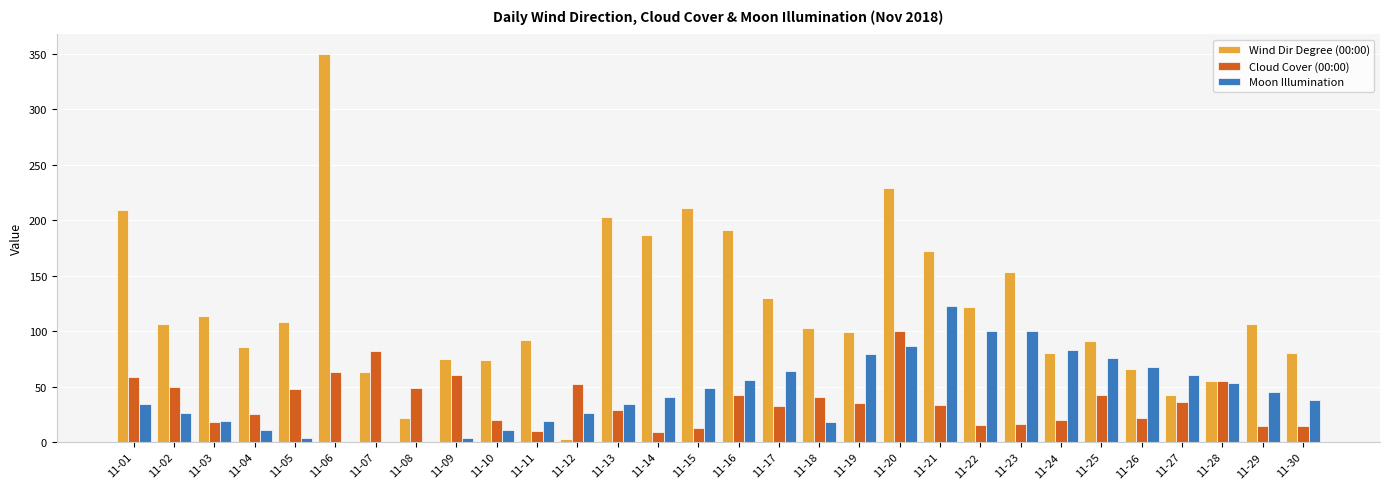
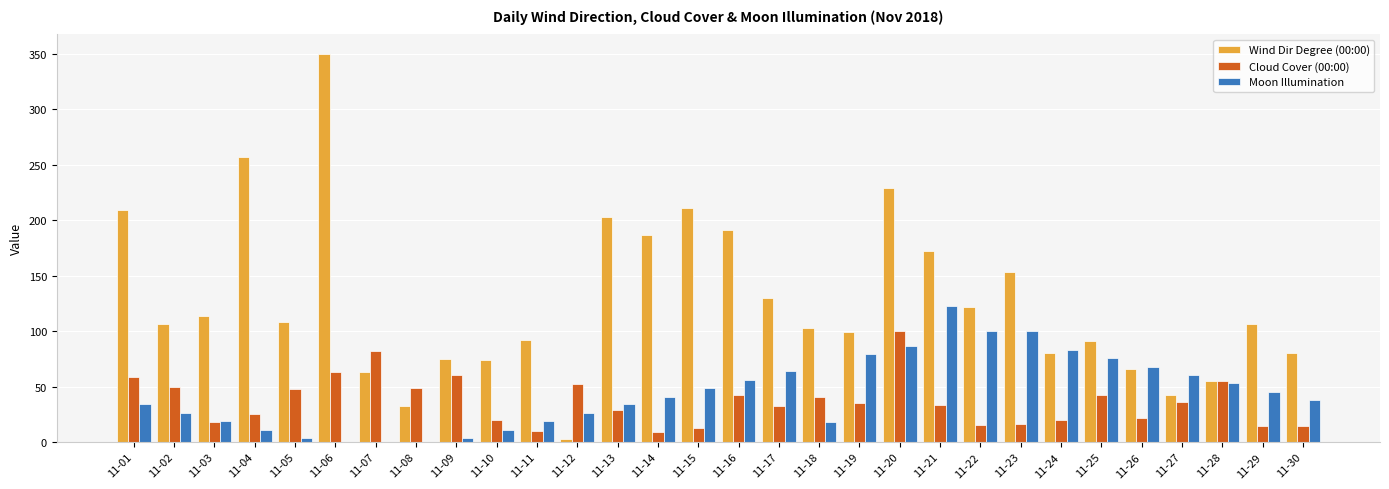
  {
    "Wind Dir Degree (00:00)": {
      "11-01": 209,
      "11-02": 106,
      "11-03": 114,
-     "11-04": 86,
+     "11-04": 257,
      "11-05": 108,
      "11-06": 350,
      "11-07": 63,
-     "11-08": 22,
+     "11-08": 32,
      "11-09": 75,
      "11-10": 74,
      "11-11": 92,
      "11-12": 3,
      "11-13": 203,
      "11-14": 187,
      "11-15": 211,
      "11-16": 191,
      "11-17": 130,
      "11-18": 103,
      "11-19": 99,
      "11-20": 229,
      "11-21": 172,
      "11-22": 122,
      "11-23": 153,
      "11-24": 80,
      "11-25": 91,
      "11-26": 66,
      "11-27": 42,
      "11-28": 55,
      "11-29": 106,
      "11-30": 80
    },
    "Cloud Cover (00:00)": {
      "11-01": 59,
      "11-02": 50,
      "11-03": 18,
      "11-04": 25,
      "11-05": 48,
      "11-06": 63,
      "11-07": 82,
      "11-08": 49,
      "11-09": 60,
      "11-10": 20,
      "11-11": 10,
      "11-12": 52,
      "11-13": 29,
      "11-14": 9,
      "11-15": 13,
      "11-16": 42,
      "11-17": 32,
      "11-18": 41,
      "11-19": 35,
      "11-20": 100,
      "11-21": 33,
      "11-22": 15,
      "11-23": 16,
      "11-24": 20,
      "11-25": 42,
      "11-26": 22,
      "11-27": 36,
      "11-28": 55,
      "11-29": 14,
      "11-30": 14
    },
    "Moon Illumination": {
      "11-01": 34,
      "11-02": 26,
      "11-03": 19,
      "11-04": 11,
      "11-05": 4,
      "11-06": 0,
      "11-07": 0,
      "11-08": 0,
      "11-09": 4,
      "11-10": 11,
      "11-11": 19,
      "11-12": 26,
      "11-13": 34,
      "11-14": 41,
      "11-15": 49,
      "11-16": 56,
      "11-17": 64,
      "11-18": 18,
      "11-19": 79,
      "11-20": 87,
      "11-21": 123,
      "11-22": 100,
      "11-23": 100,
      "11-24": 83,
      "11-25": 76,
      "11-26": 68,
      "11-27": 60,
      "11-28": 53,
      "11-29": 45,
      "11-30": 38
    }
  }
